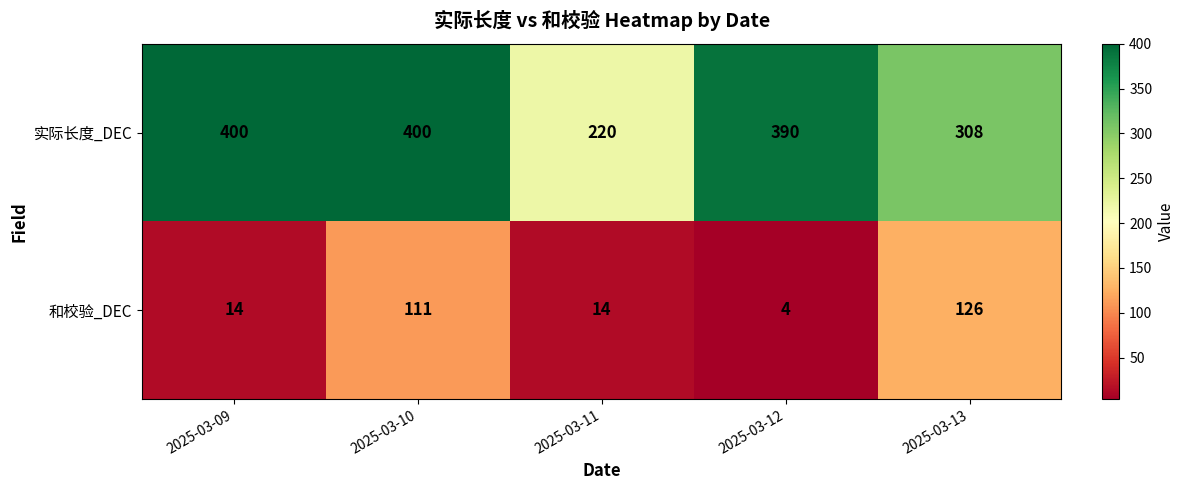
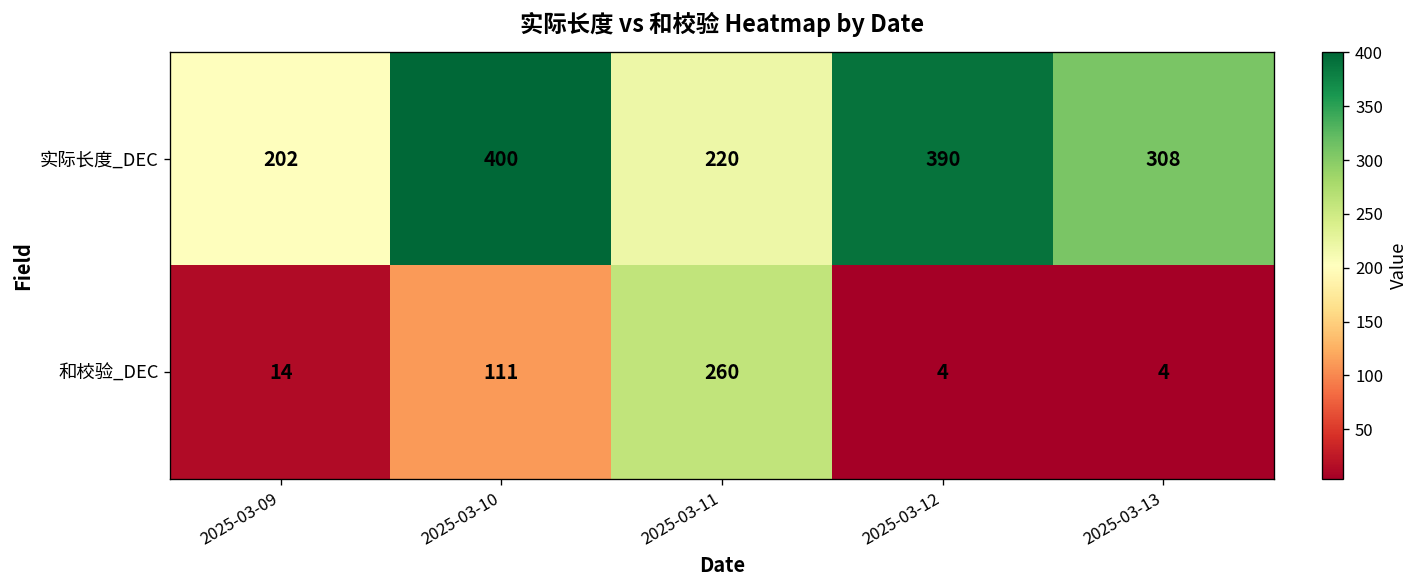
  {
    "实际长度_DEC": {
-     "2025-03-09": 400,
+     "2025-03-09": 202,
      "2025-03-10": 400,
      "2025-03-11": 220,
      "2025-03-12": 390,
      "2025-03-13": 308
    },
    "和校验_DEC": {
      "2025-03-09": 14,
      "2025-03-10": 111,
-     "2025-03-11": 14,
+     "2025-03-11": 260,
      "2025-03-12": 4,
-     "2025-03-13": 126
+     "2025-03-13": 4
    }
  }
